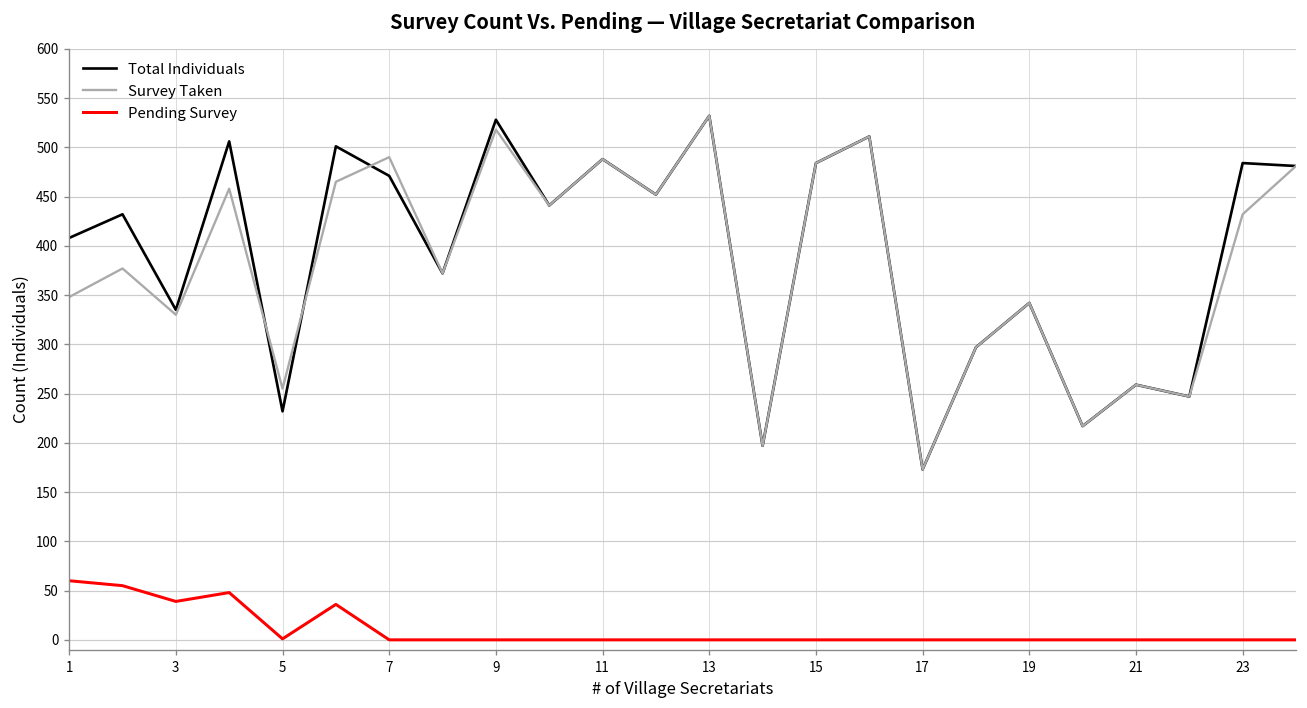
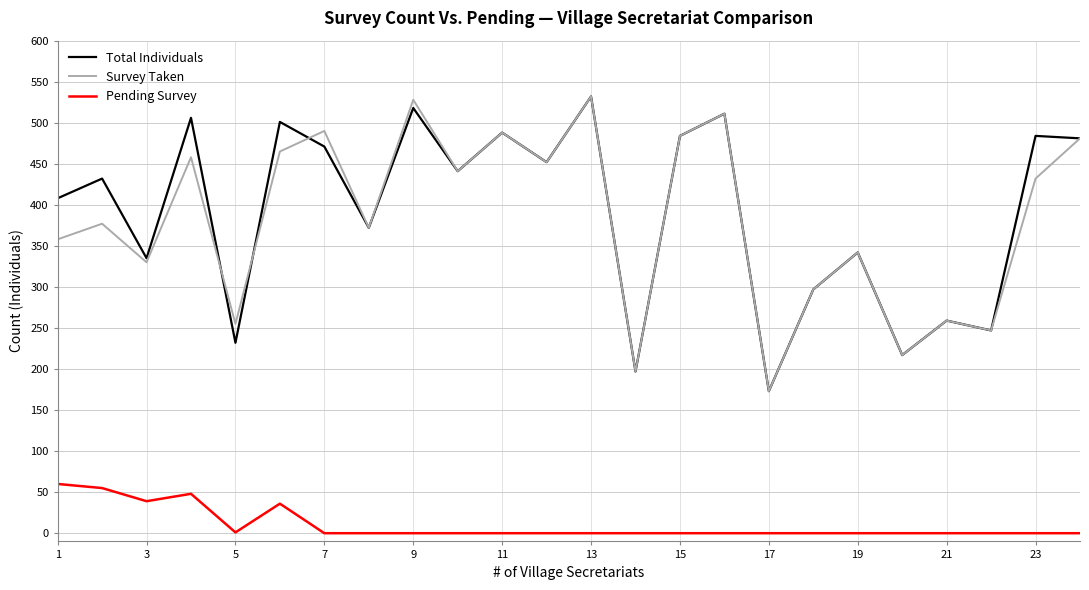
  {
    "Total Individuals": {
      "1": 410,
      "3": 340,
      "5": 230,
      "7": 470,
-     "9": 530,
+     "9": 520,
      "23": 480
    },
    "Survey Taken": {
-     "1": 350,
+     "1": 360,
      "3": 330,
      "5": 260,
      "7": 490,
-     "9": 520,
+     "9": 530,
      "23": 430
    },
    "Pending Survey": {
      "1": 60,
      "3": 40,
      "5": 0,
      "7": 0,
      "9": 0,
      "11": 0,
      "13": 0,
      "15": 0,
      "17": 0,
      "19": 0,
      "21": 0,
      "23": 0
    }
  }
